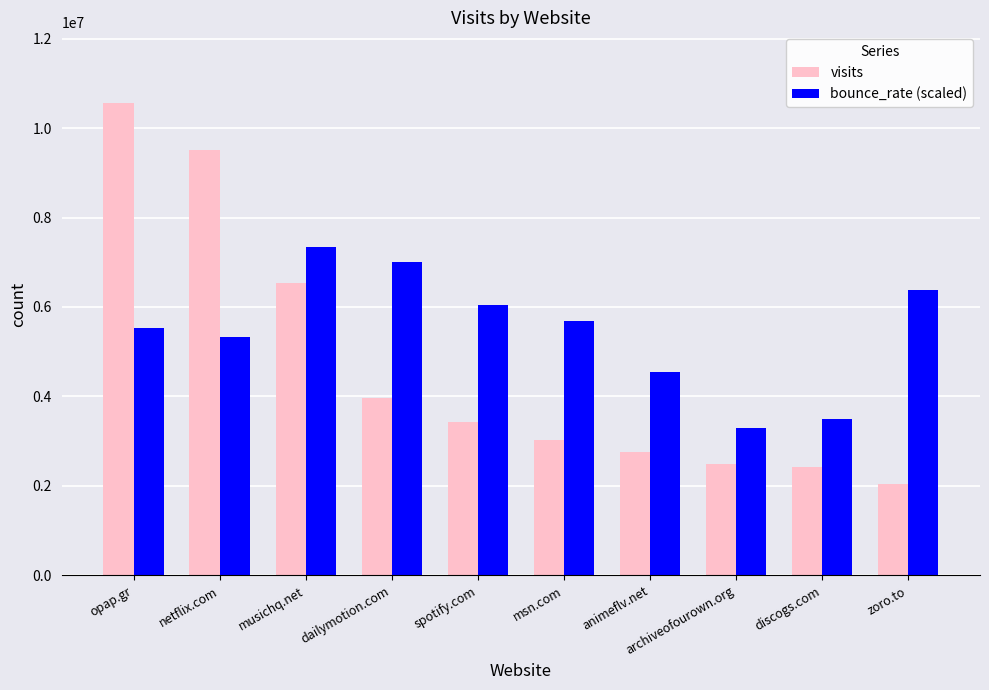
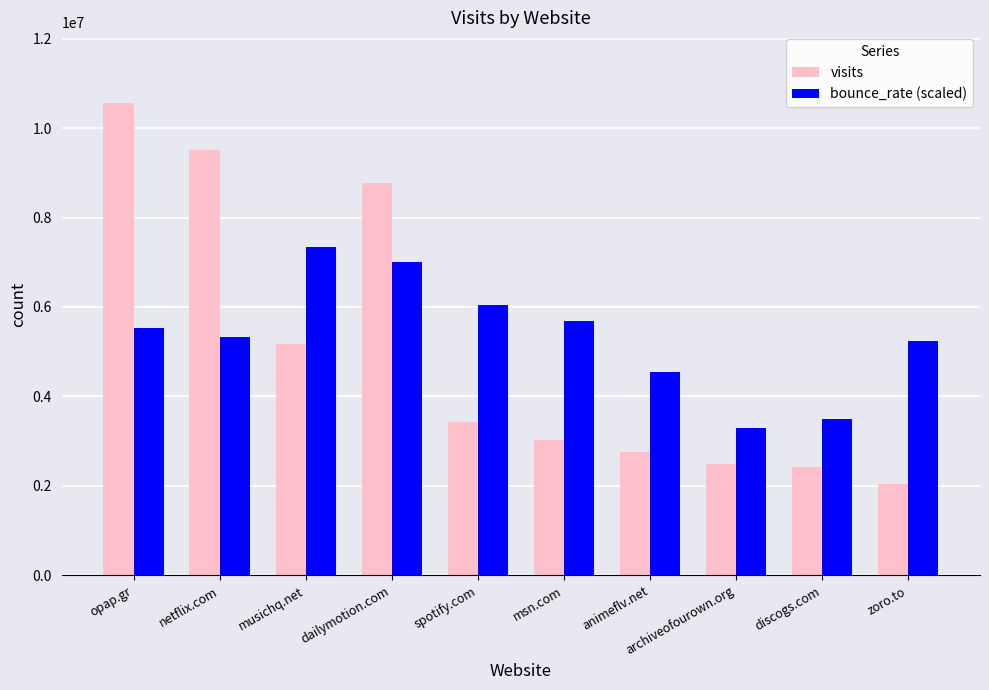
  {
    "visits": {
      "opap.gr": 10600000,
      "netflix.com": 9500000,
-     "musichq.net": 6500000,
-     "dailymotion.com": 4000000,
+     "musichq.net": 5200000,
+     "dailymotion.com": 8800000,
      "spotify.com": 3400000,
      "msn.com": 3000000,
      "animeflv.net": 2800000,
      "archiveofourown.org": 2500000,
      "discogs.com": 2400000,
      "zoro.to": 2100000
    },
    "bounce_rate (scaled)": {
      "opap.gr": 5500000,
      "netflix.com": 5300000,
      "musichq.net": 7300000,
      "dailymotion.com": 7000000,
      "spotify.com": 6000000,
      "msn.com": 5700000,
      "animeflv.net": 4600000,
      "archiveofourown.org": 3300000,
      "discogs.com": 3500000,
-     "zoro.to": 6400000
+     "zoro.to": 5200000
    }
  }
